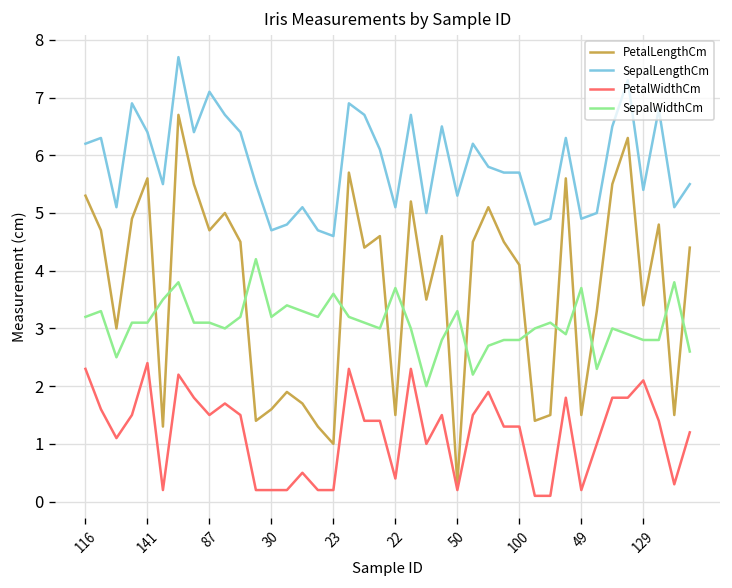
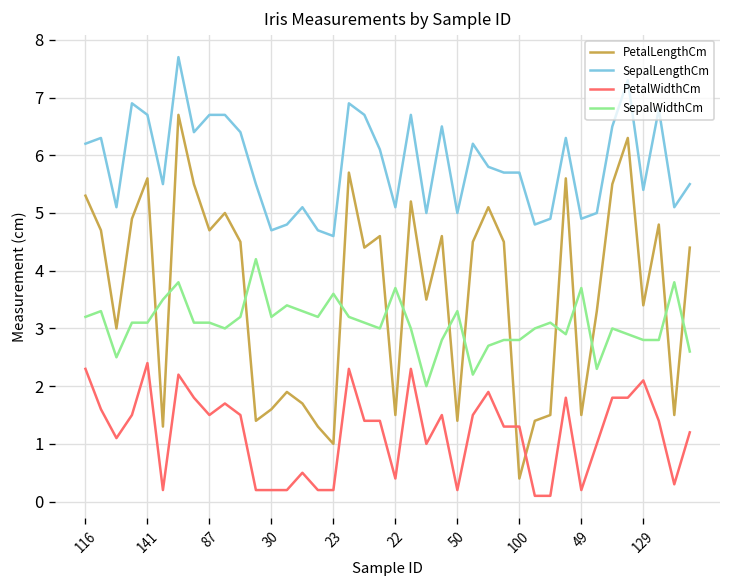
  {
    "PetalLengthCm": {
      "116": 5.3,
      "141": 5.6,
      "87": 4.7,
-     "50": 0.3,
-     "100": 4.1,
+     "50": 1.4,
+     "100": 0.4,
      "49": 1.5,
      "129": 3.4
    },
    "SepalLengthCm": {
      "116": 6.2,
-     "141": 6.4,
-     "87": 7.1,
-     "50": 5.3,
+     "141": 6.7,
+     "87": 6.7,
+     "50": 5.0,
      "100": 5.7,
      "49": 4.9,
      "129": 5.4
    },
    "PetalWidthCm": {
      "116": 2.3,
      "141": 2.4,
      "87": 1.5,
      "50": 0.2,
      "100": 1.3,
      "49": 0.2,
      "129": 2.1
    },
    "SepalWidthCm": {
      "116": 3.2,
      "141": 3.1,
      "87": 3.1,
      "50": 3.3,
      "100": 2.8,
      "49": 3.7,
      "129": 2.8
    }
  }
